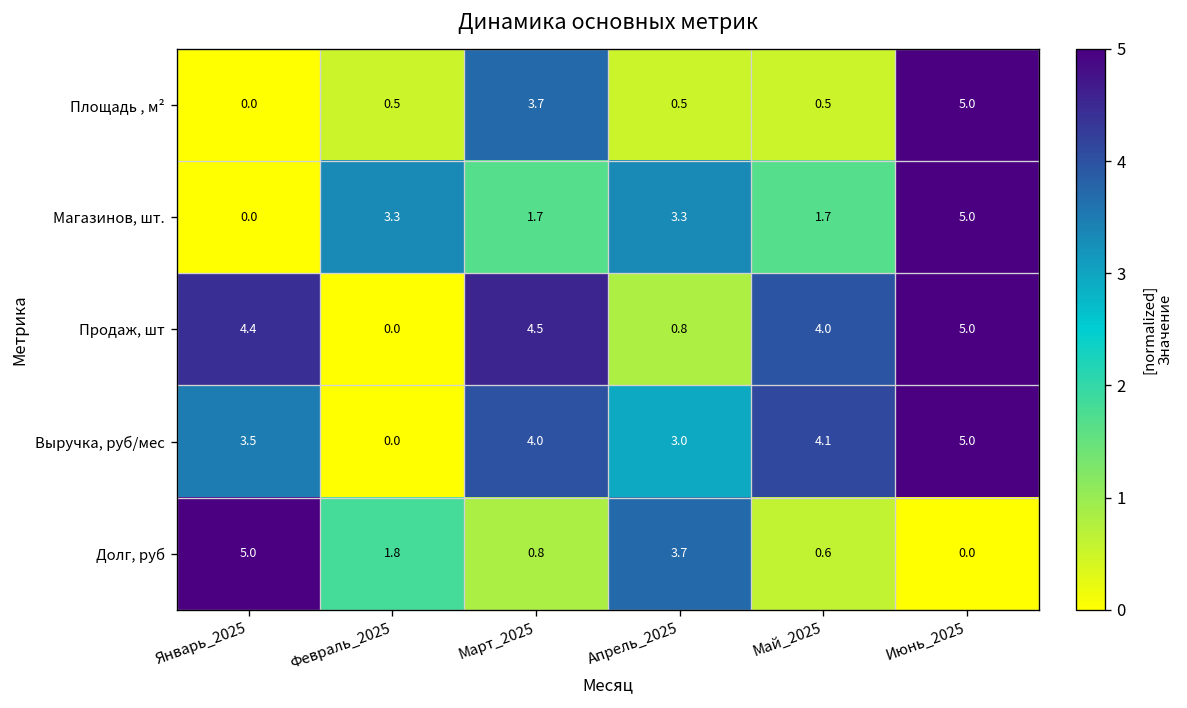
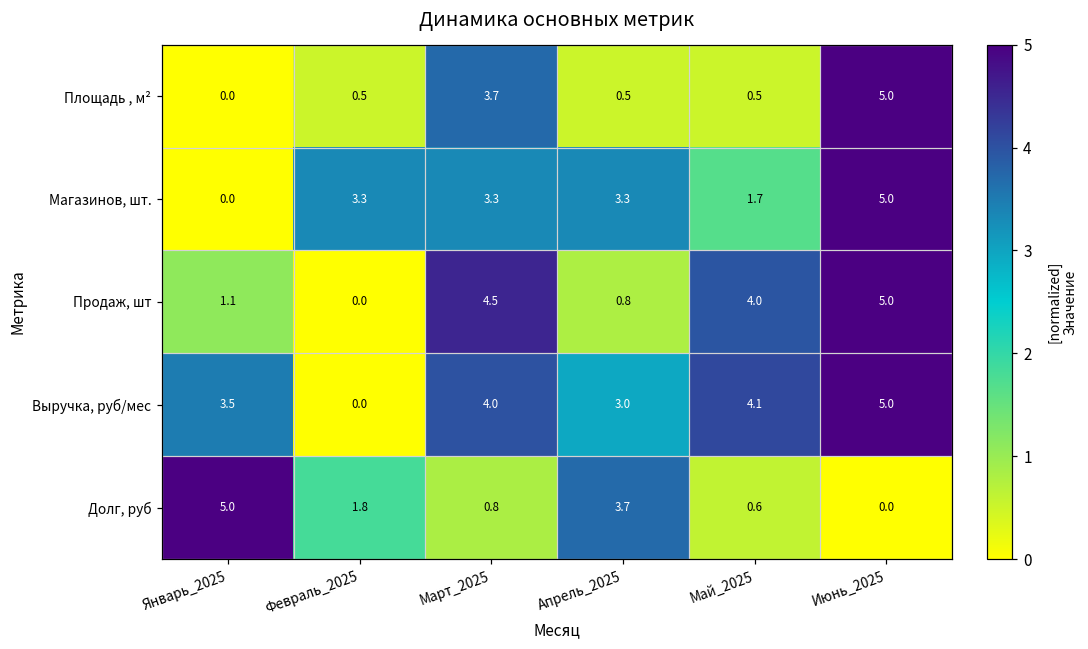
  {
    "Площадь , м²": {
      "Январь_2025": 0.0,
      "Февраль_2025": 0.5,
      "Март_2025": 3.7,
      "Апрель_2025": 0.5,
      "Май_2025": 0.5,
      "Июнь_2025": 5.0
    },
    "Магазинов, шт.": {
      "Январь_2025": 0.0,
      "Февраль_2025": 3.3,
-     "Март_2025": 1.7,
+     "Март_2025": 3.3,
      "Апрель_2025": 3.3,
      "Май_2025": 1.7,
      "Июнь_2025": 5.0
    },
    "Продаж, шт": {
-     "Январь_2025": 4.4,
+     "Январь_2025": 1.1,
      "Февраль_2025": 0.0,
      "Март_2025": 4.5,
      "Апрель_2025": 0.8,
      "Май_2025": 4.0,
      "Июнь_2025": 5.0
    },
    "Выручка, руб/мес": {
      "Январь_2025": 3.5,
      "Февраль_2025": 0.0,
      "Март_2025": 4.0,
      "Апрель_2025": 3.0,
      "Май_2025": 4.1,
      "Июнь_2025": 5.0
    },
    "Долг, руб": {
      "Январь_2025": 5.0,
      "Февраль_2025": 1.8,
      "Март_2025": 0.8,
      "Апрель_2025": 3.7,
      "Май_2025": 0.6,
      "Июнь_2025": 0.0
    }
  }
